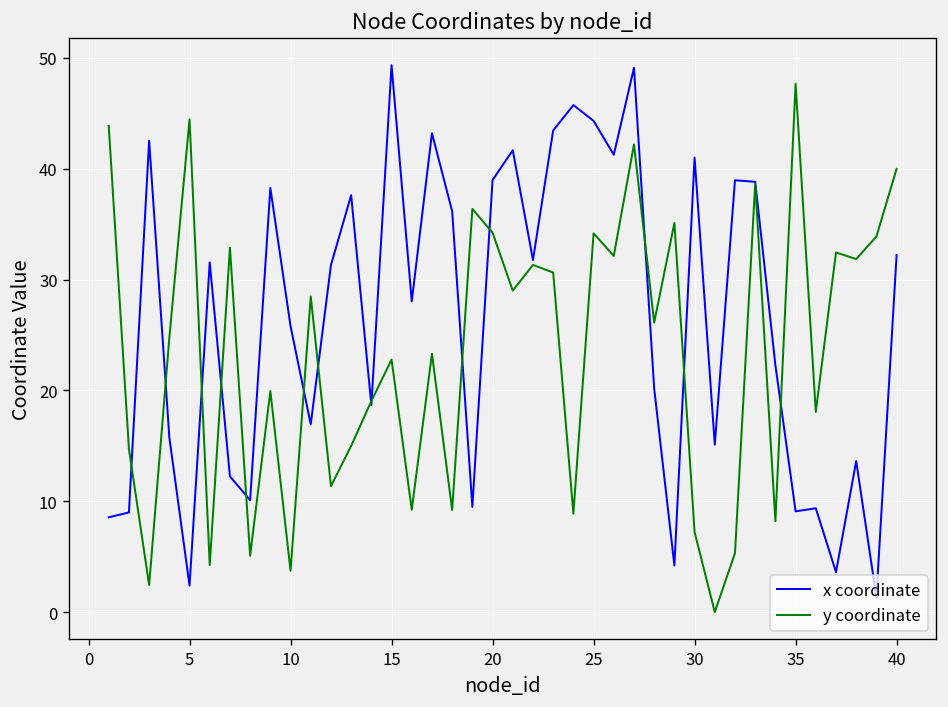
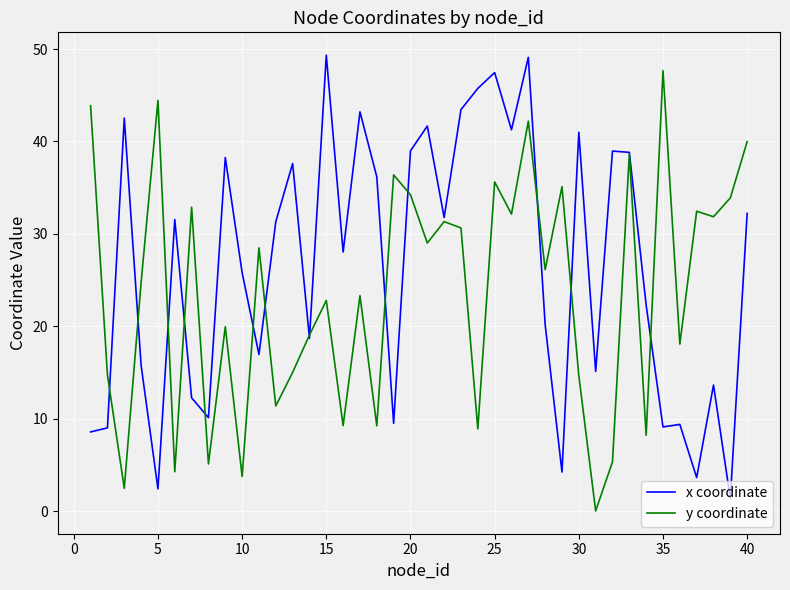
  {
    "x coordinate": {
      "5": 2,
      "10": 26,
      "15": 49,
      "20": 39,
-     "25": 44,
+     "25": 47,
      "30": 41,
      "35": 9,
      "40": 32
    },
    "y coordinate": {
      "5": 44,
      "10": 4,
      "15": 23,
      "20": 34,
-     "25": 34,
-     "30": 7,
+     "25": 36,
+     "30": 15,
      "35": 48,
      "40": 40
    }
  }
